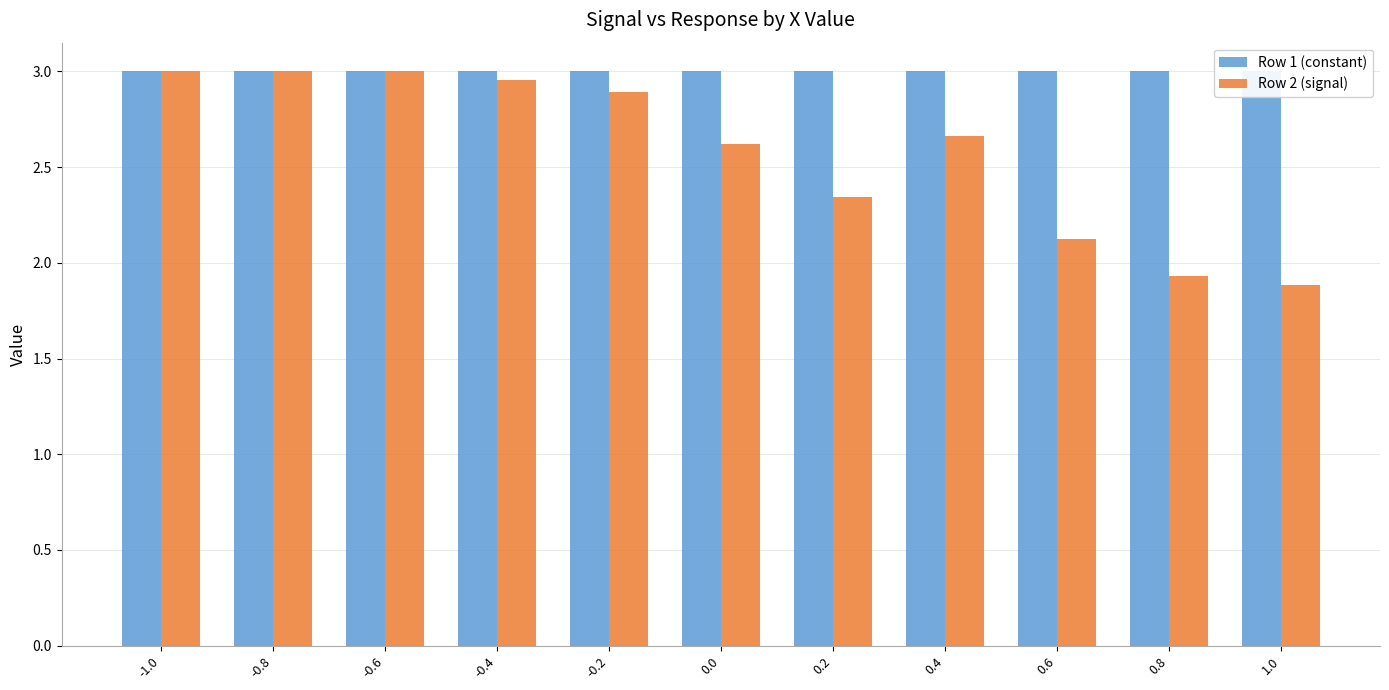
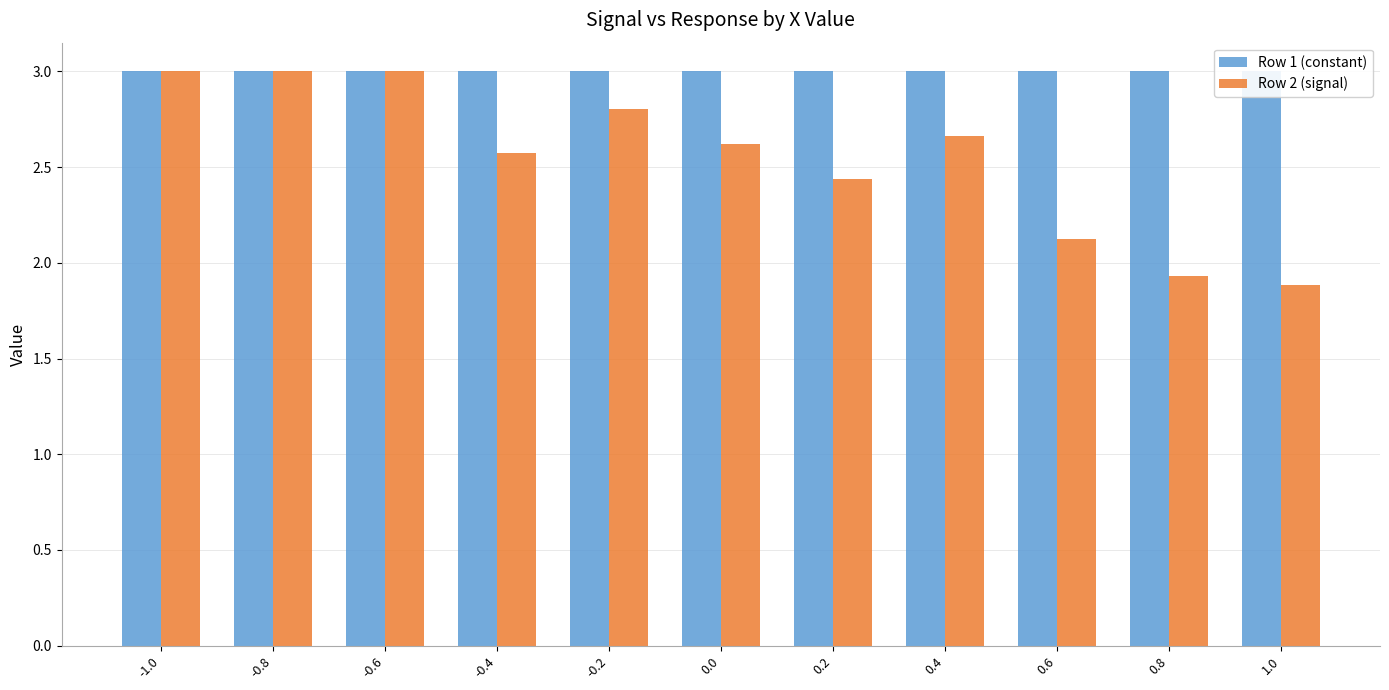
  {
    "Row 1 (constant)": {
      "-1.0": 3.00,
      "-0.8": 3.00,
      "-0.6": 3.00,
      "-0.4": 3.00,
      "-0.2": 3.00,
      "0.0": 3.00,
      "0.2": 3.00,
      "0.4": 3.00,
      "0.6": 3.00,
      "0.8": 3.00
    },
    "Row 2 (signal)": {
      "-1.0": 3.00,
      "-0.8": 3.00,
      "-0.6": 3.00,
-     "-0.4": 2.96,
-     "-0.2": 2.89,
+     "-0.4": 2.57,
+     "-0.2": 2.80,
      "0.0": 2.62,
-     "0.2": 2.34,
+     "0.2": 2.44,
      "0.4": 2.66,
      "0.6": 2.12,
      "0.8": 1.93,
      "1.0": 1.89
    }
  }
